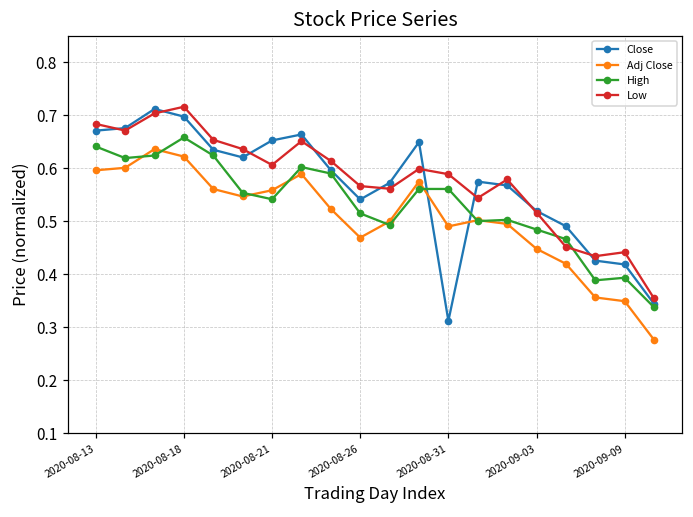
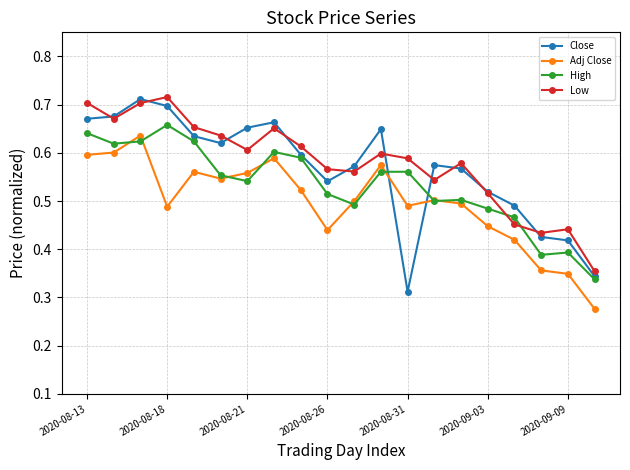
  {
    "Close": {
      "2020-08-13": 0.67,
      "2020-08-18": 0.70,
      "2020-08-21": 0.65,
      "2020-08-26": 0.54,
      "2020-08-31": 0.31,
      "2020-09-09": 0.42
    },
    "Adj Close": {
      "2020-08-13": 0.60,
-     "2020-08-18": 0.62,
+     "2020-08-18": 0.49,
      "2020-08-21": 0.56,
-     "2020-08-26": 0.47,
+     "2020-08-26": 0.44,
      "2020-08-31": 0.49,
      "2020-09-03": 0.45,
      "2020-09-09": 0.35
    },
    "High": {
      "2020-08-13": 0.64,
      "2020-08-18": 0.66,
      "2020-08-21": 0.54,
      "2020-08-26": 0.51,
      "2020-08-31": 0.56,
      "2020-09-03": 0.48,
      "2020-09-09": 0.39
    },
    "Low": {
-     "2020-08-13": 0.68,
+     "2020-08-13": 0.70,
      "2020-08-18": 0.72,
      "2020-08-21": 0.61,
      "2020-08-26": 0.57,
      "2020-08-31": 0.59,
      "2020-09-09": 0.44
    }
  }
